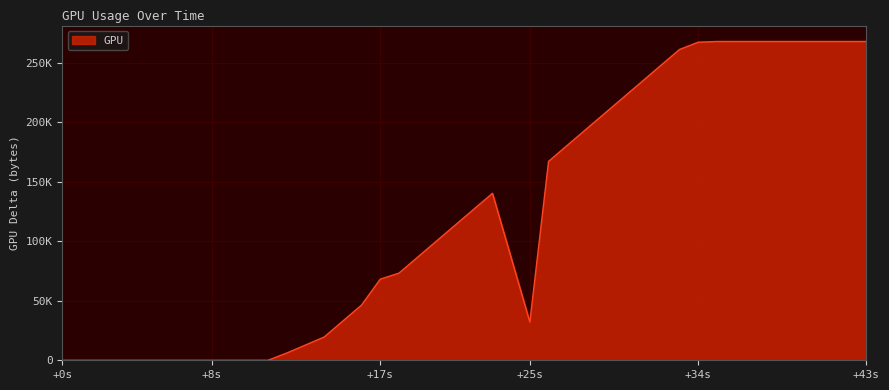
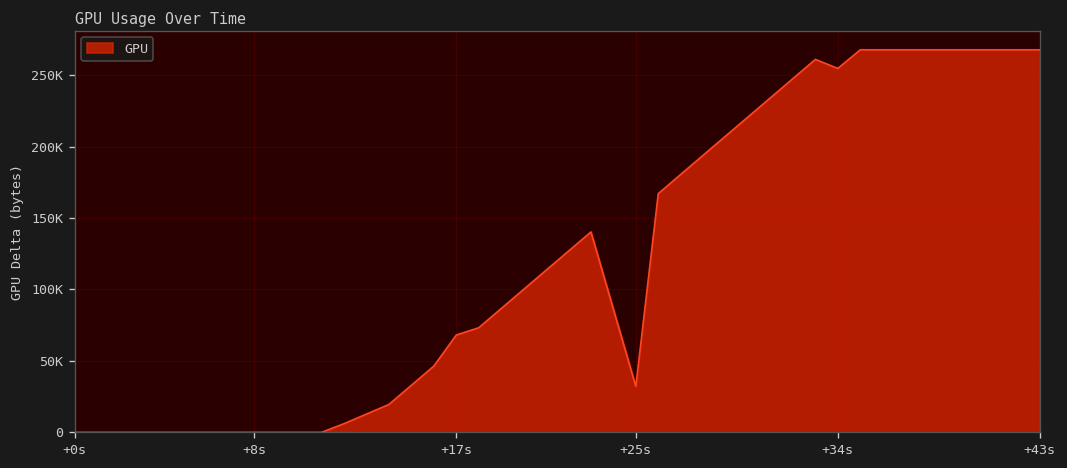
  {
    "+0s": 0,
    "+8s": 0,
    "+17s": 68000,
    "+25s": 32000,
-   "+34s": 267000,
+   "+34s": 255000,
    "+43s": 268000
  }
